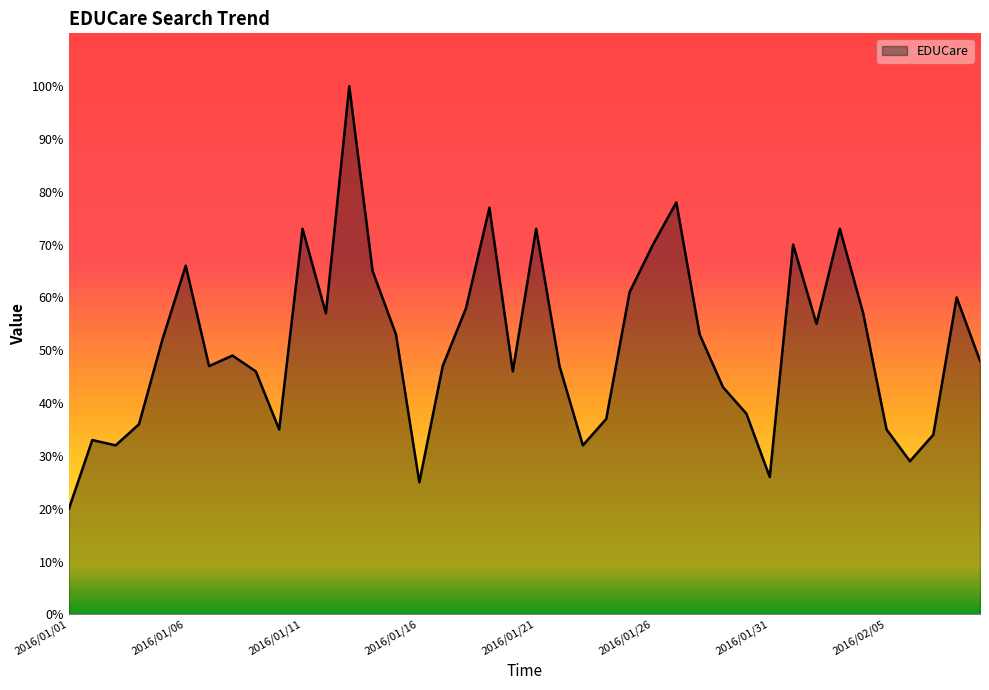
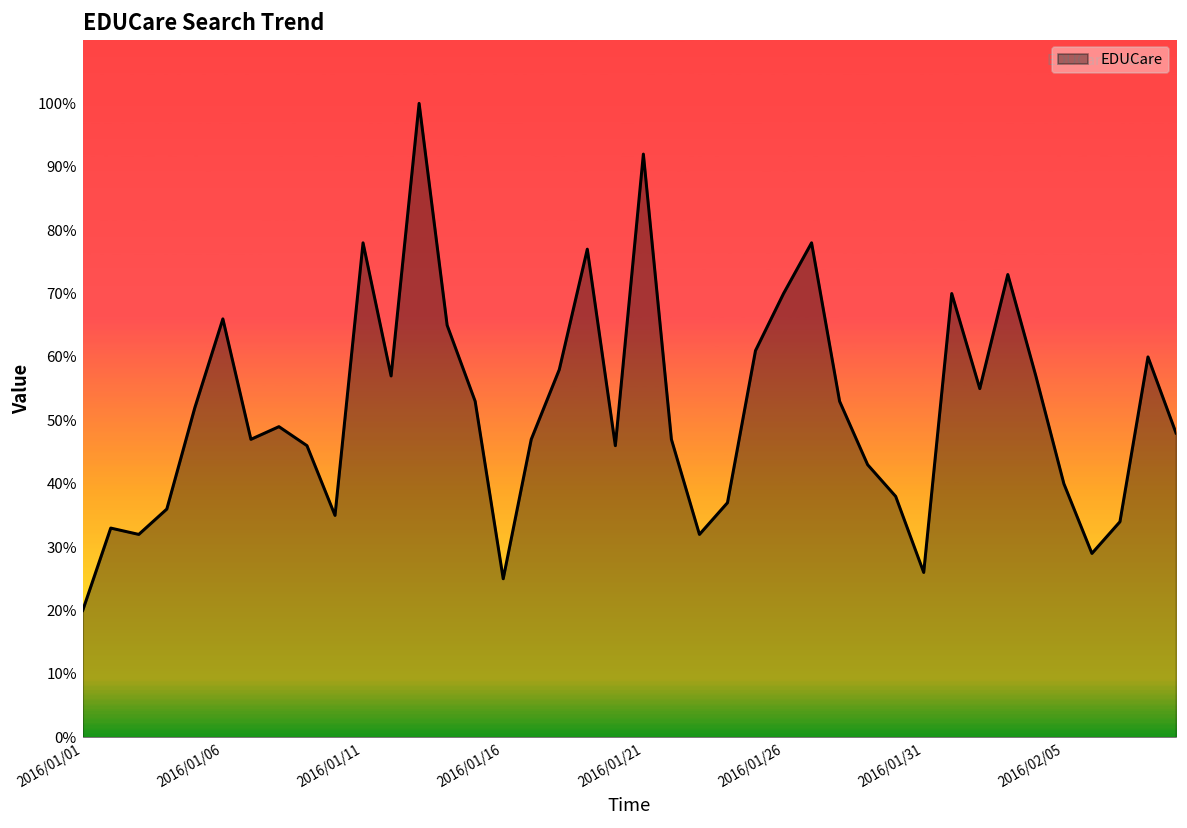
  {
    "2016/01/01": "20%",
    "2016/01/06": "66%",
-   "2016/01/11": "73%",
+   "2016/01/11": "78%",
    "2016/01/16": "25%",
-   "2016/01/21": "73%",
+   "2016/01/21": "92%",
    "2016/01/26": "70%",
    "2016/01/31": "26%",
-   "2016/02/05": "35%"
+   "2016/02/05": "40%"
  }
